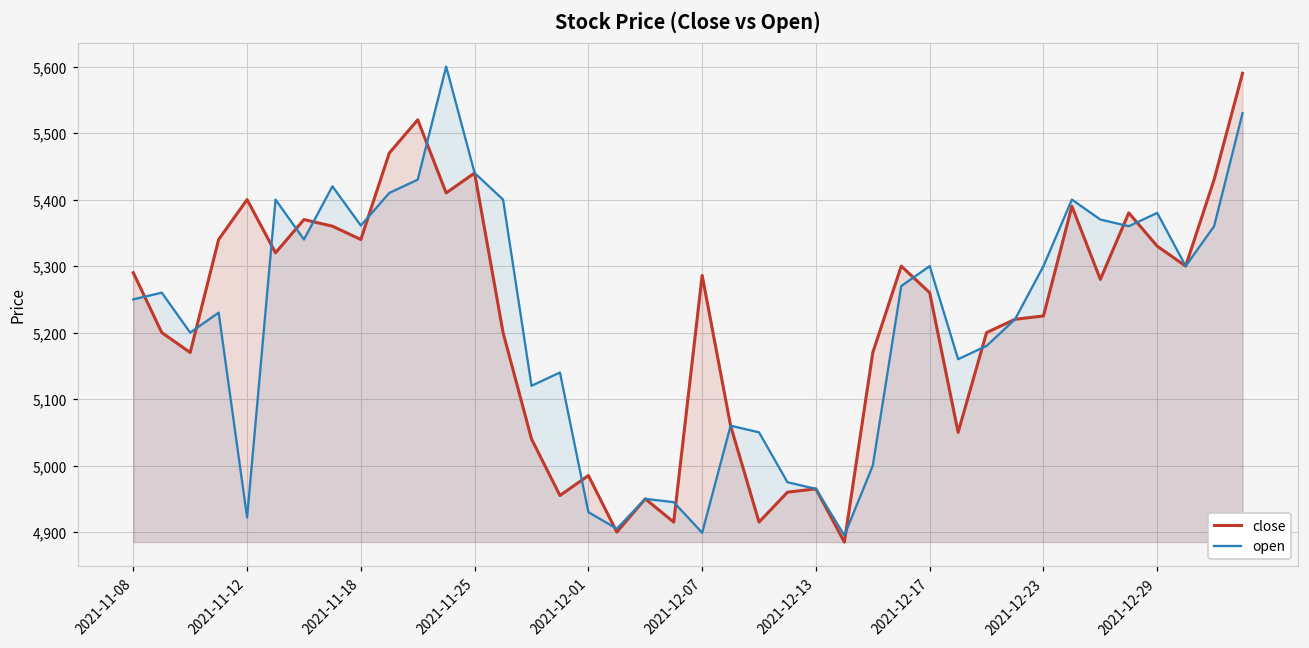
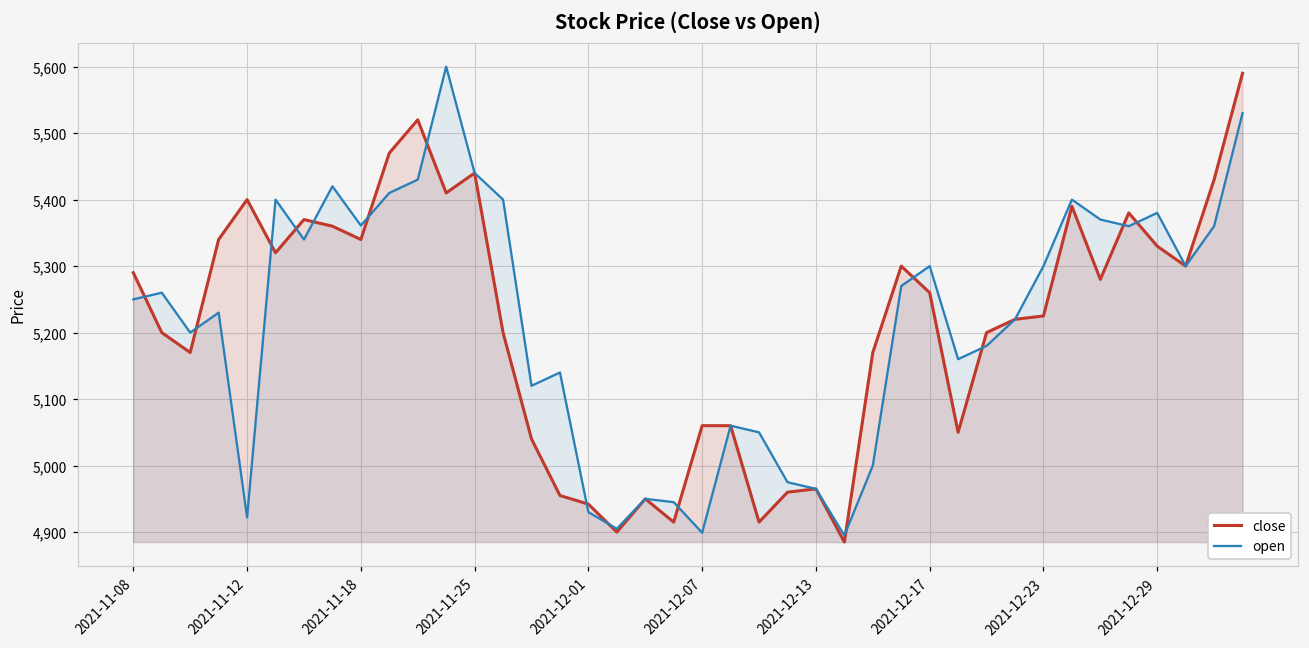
  {
    "close": {
      "2021-11-08": "5,290",
      "2021-11-12": "5,400",
      "2021-11-18": "5,340",
-     "2021-12-01": "4,990",
-     "2021-12-07": "5,290",
+     "2021-12-01": "4,940",
+     "2021-12-07": "5,060",
      "2021-12-17": "5,260",
      "2021-12-23": "5,230",
      "2021-12-29": "5,330"
    },
    "open": {
      "2021-11-08": "5,250",
      "2021-11-12": "4,920",
      "2021-11-18": "5,360",
      "2021-12-01": "4,930",
      "2021-12-07": "4,900",
      "2021-12-17": "5,300",
      "2021-12-23": "5,300",
      "2021-12-29": "5,380"
    }
  }
